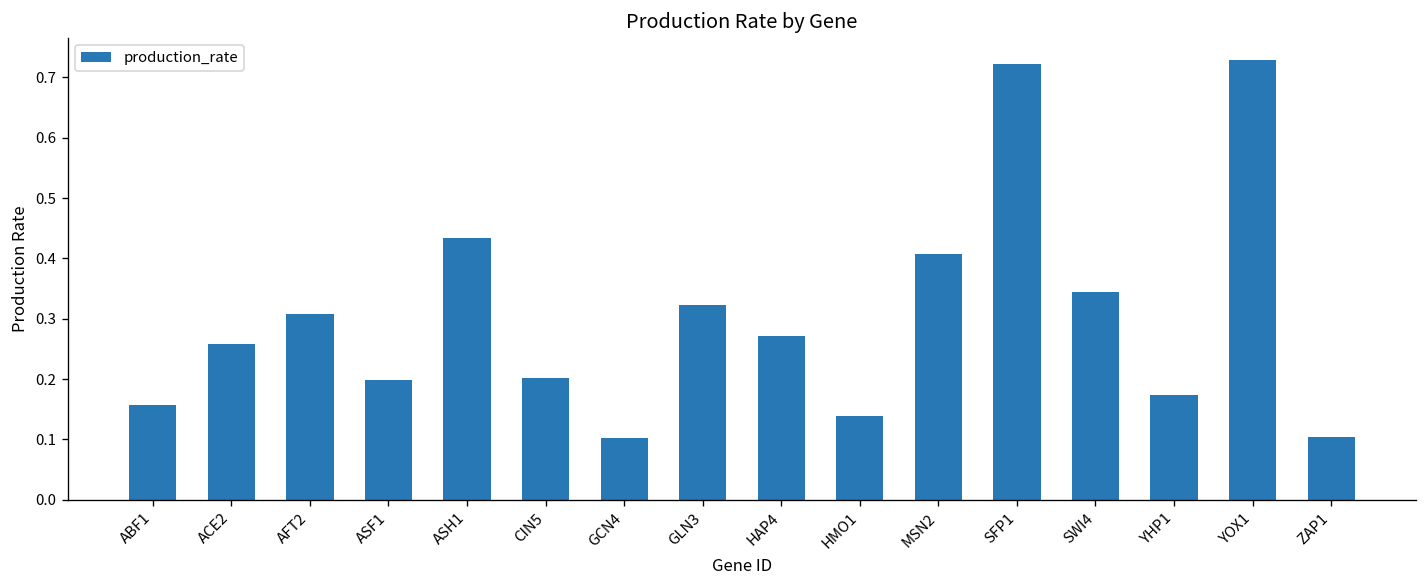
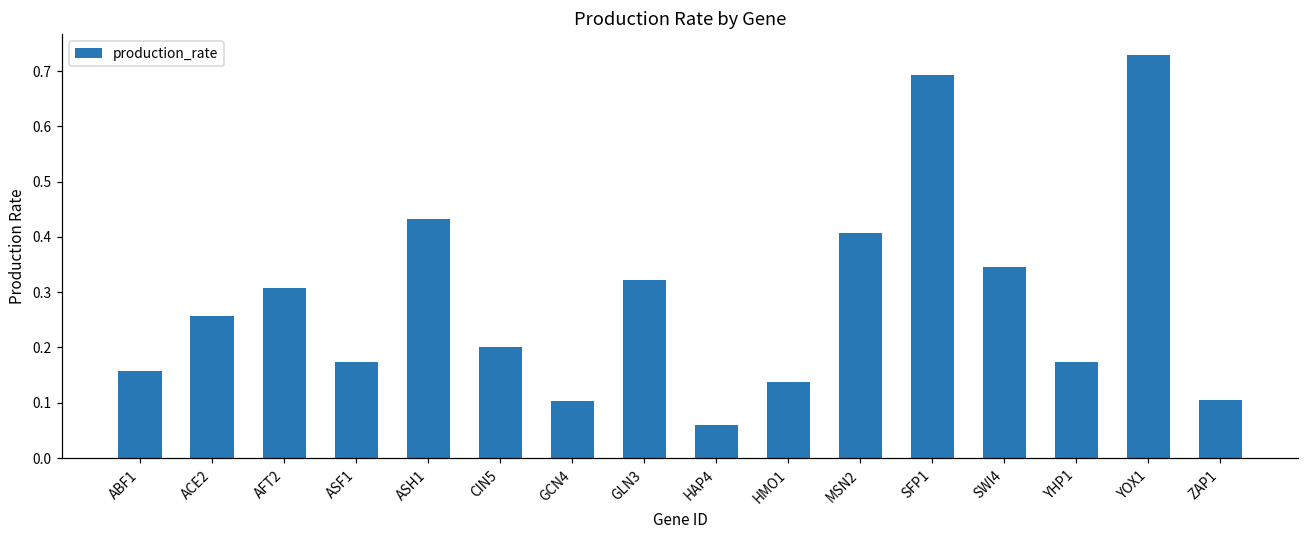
  {
    "ABF1": 0.16,
    "ACE2": 0.26,
    "AFT2": 0.31,
-   "ASF1": 0.20,
+   "ASF1": 0.17,
    "ASH1": 0.43,
    "CIN5": 0.20,
    "GCN4": 0.10,
    "GLN3": 0.32,
-   "HAP4": 0.27,
+   "HAP4": 0.06,
    "HMO1": 0.14,
    "MSN2": 0.41,
-   "SFP1": 0.72,
+   "SFP1": 0.69,
    "SWI4": 0.35,
    "YHP1": 0.17,
    "YOX1": 0.73,
    "ZAP1": 0.10
  }
